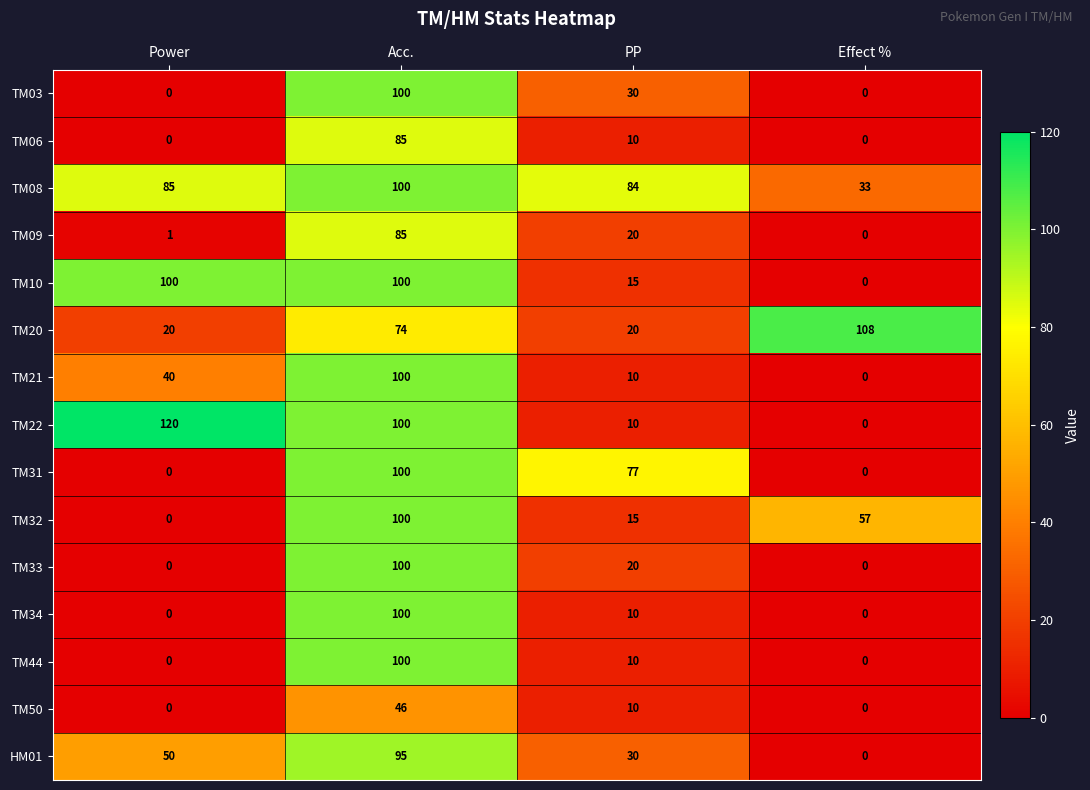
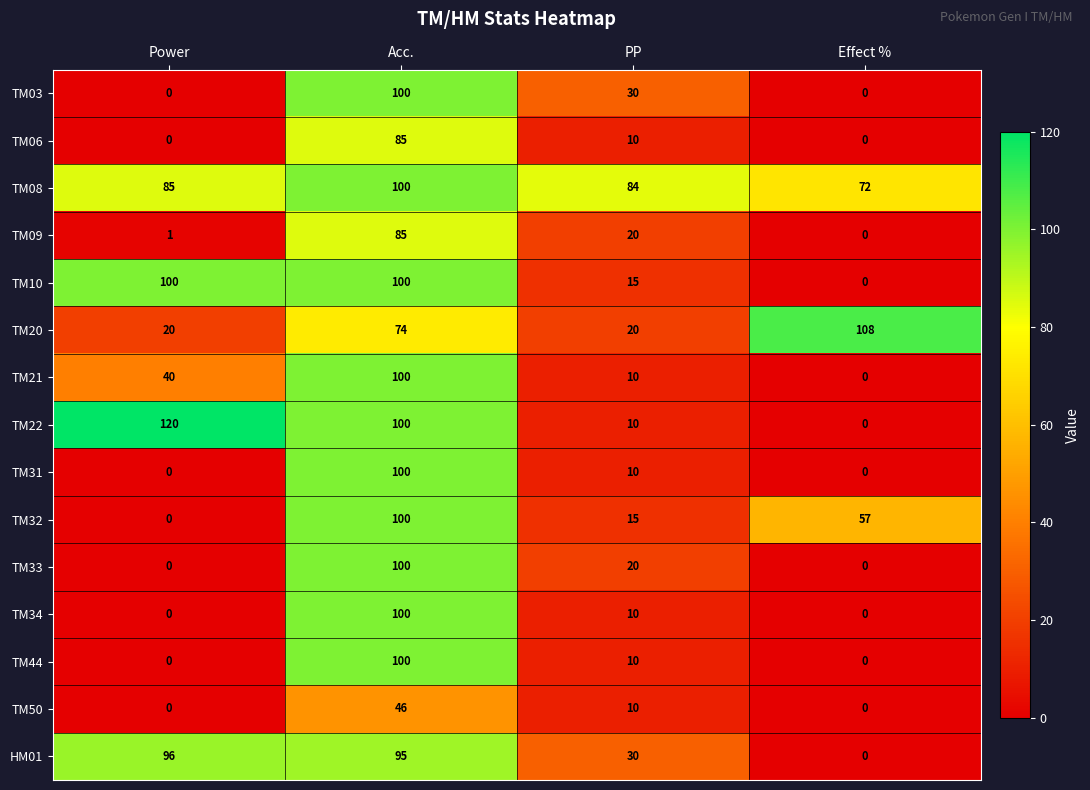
  {
    "TM03": {
      "Power": 0,
      "Acc.": 100,
      "PP": 30,
      "Effect %": 0
    },
    "TM06": {
      "Power": 0,
      "Acc.": 85,
      "PP": 10,
      "Effect %": 0
    },
    "TM08": {
      "Power": 85,
      "Acc.": 100,
      "PP": 84,
-     "Effect %": 33
+     "Effect %": 72
    },
    "TM09": {
      "Power": 1,
      "Acc.": 85,
      "PP": 20,
      "Effect %": 0
    },
    "TM10": {
      "Power": 100,
      "Acc.": 100,
      "PP": 15,
      "Effect %": 0
    },
    "TM20": {
      "Power": 20,
      "Acc.": 74,
      "PP": 20,
      "Effect %": 108
    },
    "TM21": {
      "Power": 40,
      "Acc.": 100,
      "PP": 10,
      "Effect %": 0
    },
    "TM22": {
      "Power": 120,
      "Acc.": 100,
      "PP": 10,
      "Effect %": 0
    },
    "TM31": {
      "Power": 0,
      "Acc.": 100,
-     "PP": 77,
+     "PP": 10,
      "Effect %": 0
    },
    "TM32": {
      "Power": 0,
      "Acc.": 100,
      "PP": 15,
      "Effect %": 57
    },
    "TM33": {
      "Power": 0,
      "Acc.": 100,
      "PP": 20,
      "Effect %": 0
    },
    "TM34": {
      "Power": 0,
      "Acc.": 100,
      "PP": 10,
      "Effect %": 0
    },
    "TM44": {
      "Power": 0,
      "Acc.": 100,
      "PP": 10,
      "Effect %": 0
    },
    "TM50": {
      "Power": 0,
      "Acc.": 46,
      "PP": 10,
      "Effect %": 0
    },
    "HM01": {
-     "Power": 50,
+     "Power": 96,
      "Acc.": 95,
      "PP": 30,
      "Effect %": 0
    }
  }
